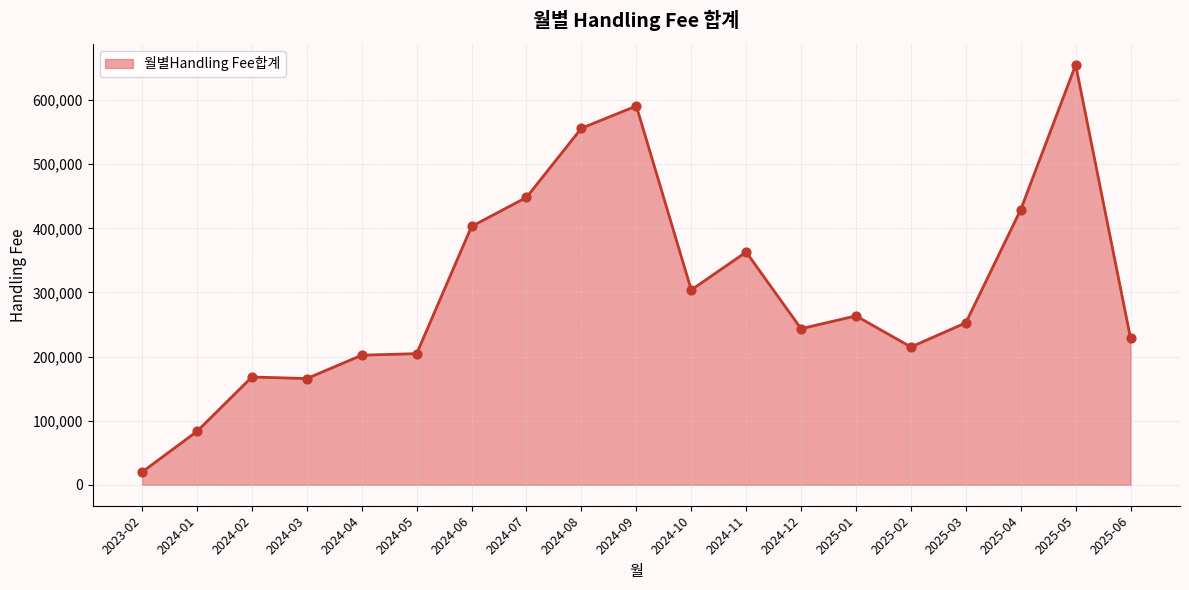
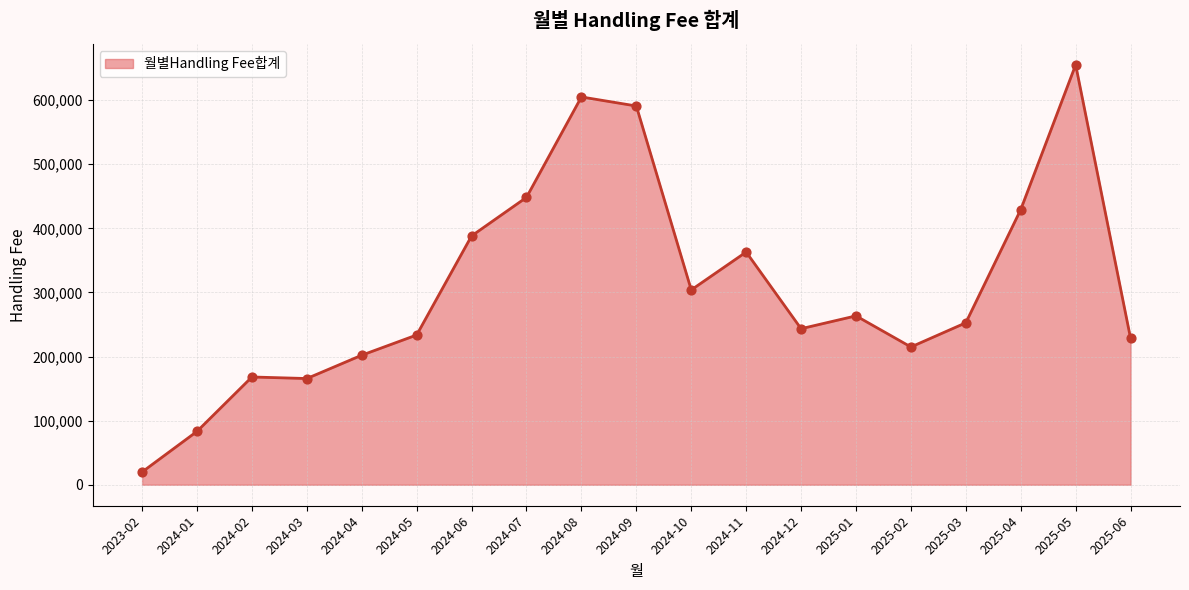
  {
    "2023-02": "20,000",
    "2024-01": "80,000",
    "2024-02": "170,000",
    "2024-03": "170,000",
    "2024-04": "200,000",
-   "2024-05": "200,000",
-   "2024-06": "400,000",
+   "2024-05": "230,000",
+   "2024-06": "390,000",
    "2024-07": "450,000",
-   "2024-08": "560,000",
+   "2024-08": "600,000",
    "2024-09": "590,000",
    "2024-10": "300,000",
    "2024-11": "360,000",
    "2024-12": "240,000",
    "2025-01": "260,000",
    "2025-02": "210,000",
    "2025-03": "250,000",
    "2025-04": "430,000",
    "2025-05": "660,000",
    "2025-06": "230,000"
  }
